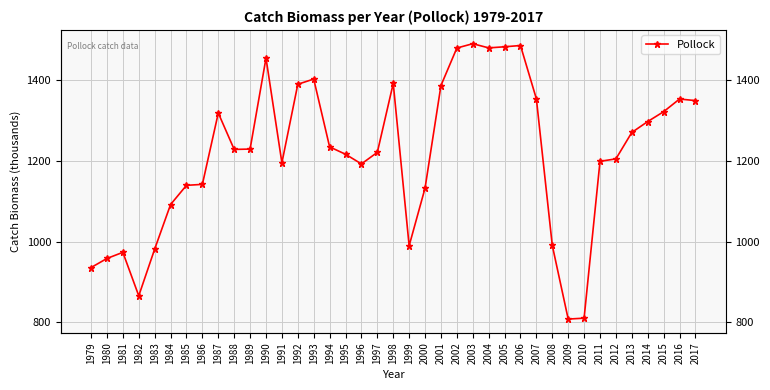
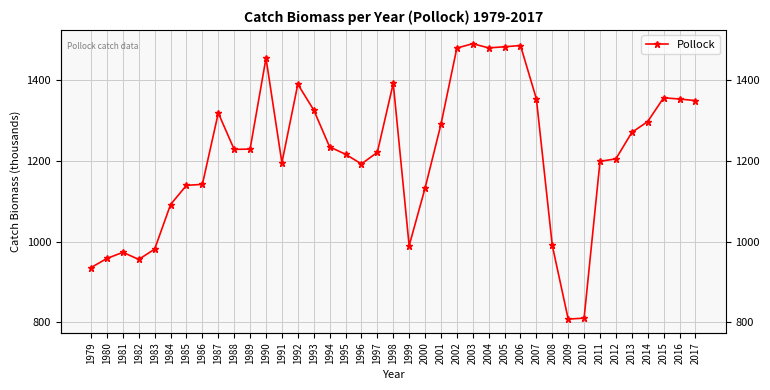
  {
    "1979": 940,
    "1980": 960,
    "1981": 970,
-   "1982": 870,
+   "1982": 960,
    "1983": 980,
    "1984": 1090,
    "1985": 1140,
    "1986": 1140,
    "1987": 1320,
    "1988": 1230,
    "1989": 1230,
    "1990": 1460,
    "1991": 1200,
    "1992": 1390,
-   "1993": 1400,
+   "1993": 1330,
    "1994": 1230,
    "1995": 1220,
    "1996": 1190,
    "1997": 1220,
    "1998": 1390,
    "1999": 990,
    "2000": 1130,
-   "2001": 1390,
+   "2001": 1290,
    "2002": 1480,
    "2003": 1490,
    "2004": 1480,
    "2005": 1480,
    "2006": 1490,
    "2007": 1350,
    "2008": 990,
    "2009": 810,
    "2010": 810,
    "2011": 1200,
    "2012": 1210,
    "2013": 1270,
    "2014": 1300,
-   "2015": 1320,
+   "2015": 1360,
    "2016": 1350,
    "2017": 1350
  }
